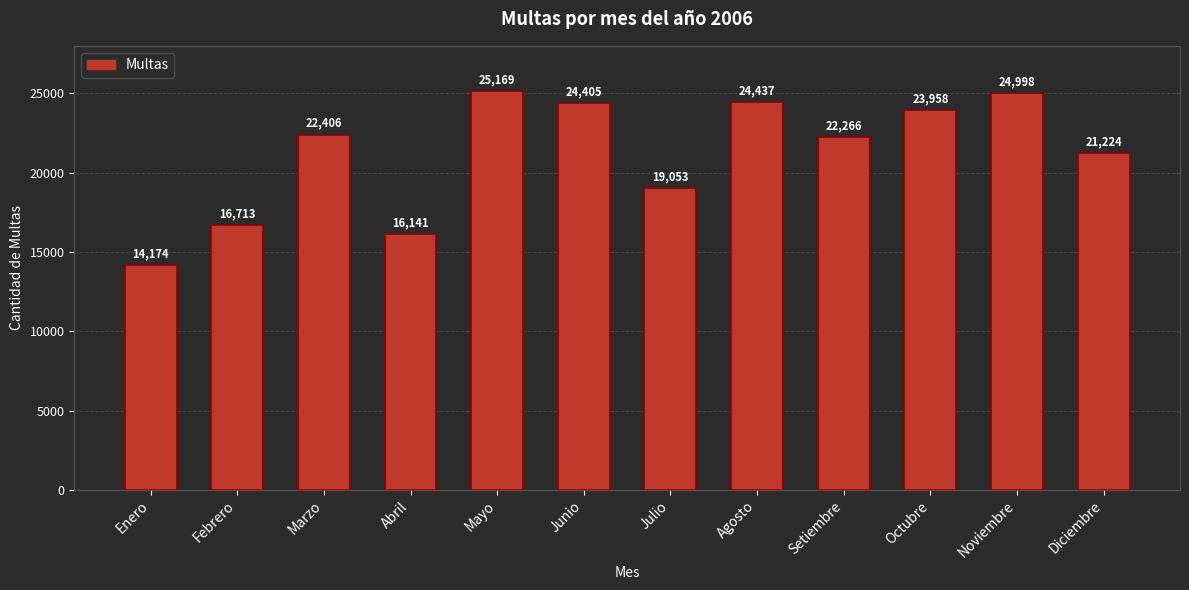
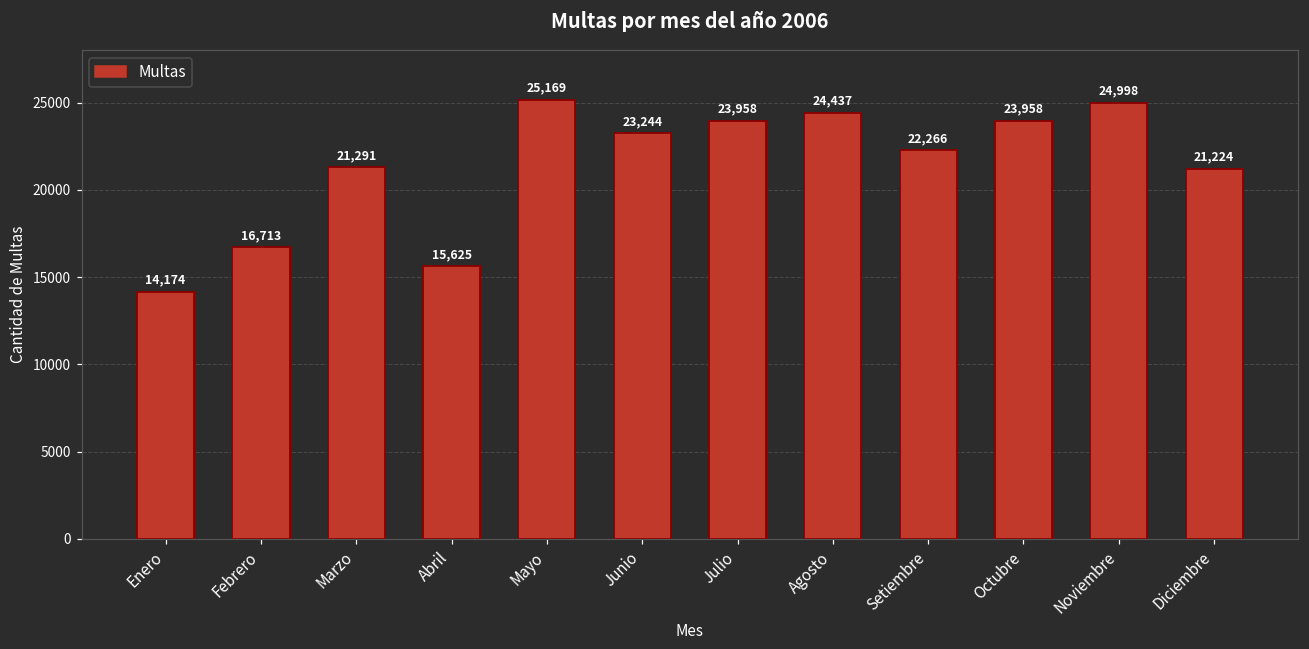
  {
    "Enero": "14,174",
    "Febrero": "16,713",
-   "Marzo": "22,406",
-   "Abril": "16,141",
+   "Marzo": "21,291",
+   "Abril": "15,625",
    "Mayo": "25,169",
-   "Junio": "24,405",
-   "Julio": "19,053",
+   "Junio": "23,244",
+   "Julio": "23,958",
    "Agosto": "24,437",
    "Setiembre": "22,266",
    "Octubre": "23,958",
    "Noviembre": "24,998",
    "Diciembre": "21,224"
  }
